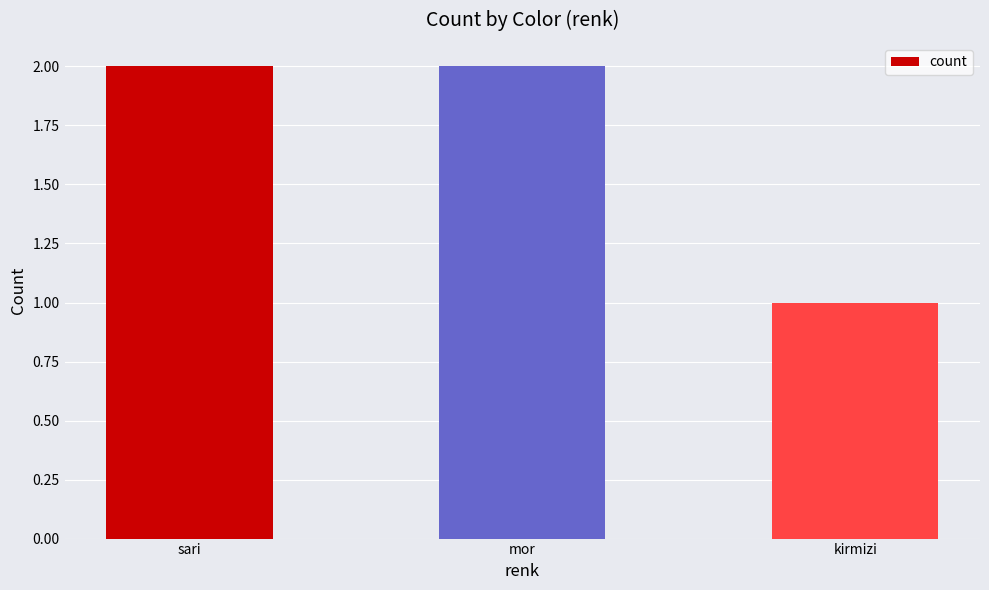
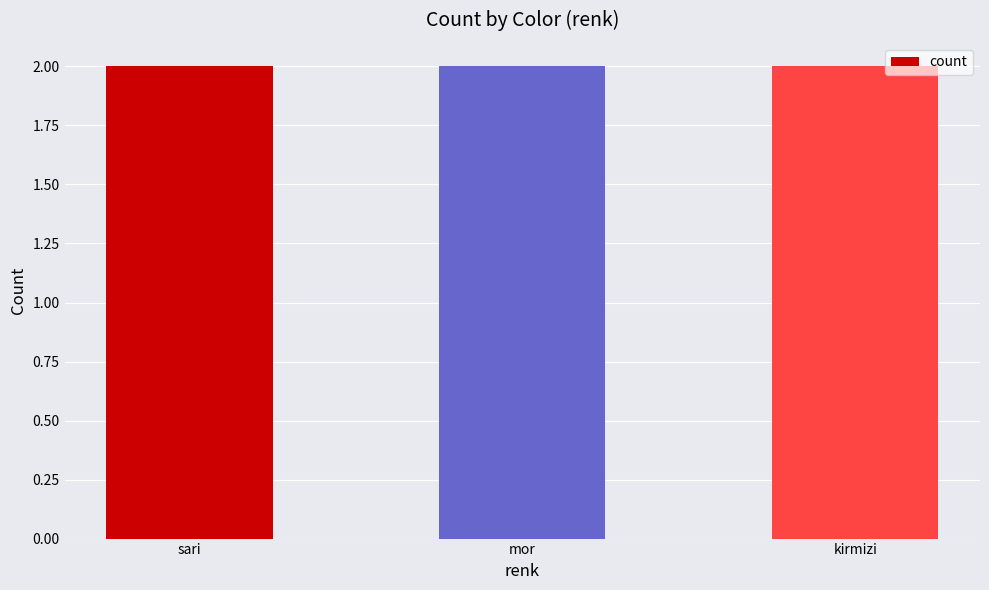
  {
    "sari": 2,
    "mor": 2,
-   "kirmizi": 1
+   "kirmizi": 2
  }
